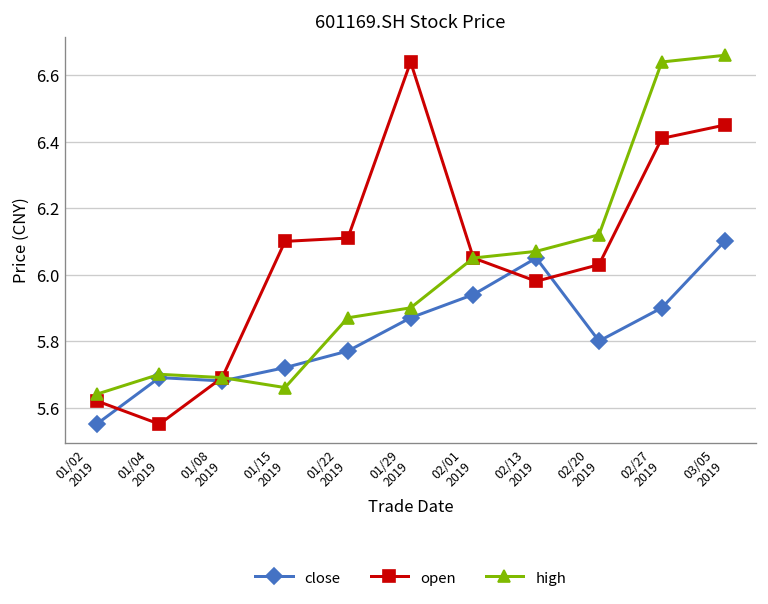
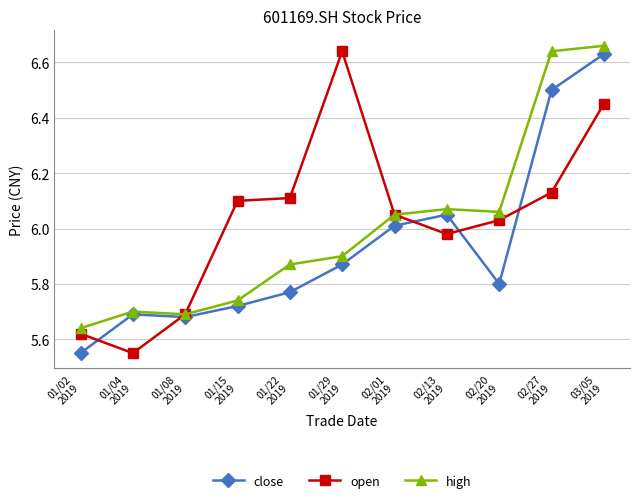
  {
    "close": {
      "01/02 2019": 5.55,
      "01/04 2019": 5.69,
      "01/08 2019": 5.68,
      "01/15 2019": 5.72,
      "01/22 2019": 5.77,
      "01/29 2019": 5.87,
-     "02/01 2019": 5.94,
+     "02/01 2019": 6.01,
      "02/13 2019": 6.05,
      "02/20 2019": 5.80,
-     "02/27 2019": 5.9,
-     "03/05 2019": 6.10
+     "02/27 2019": 6.5,
+     "03/05 2019": 6.63
    },
    "open": {
      "01/02 2019": 5.62,
      "01/04 2019": 5.55,
      "01/15 2019": 6.10,
      "01/22 2019": 6.11,
      "01/29 2019": 6.64,
      "02/13 2019": 5.98,
      "02/20 2019": 6.03,
-     "02/27 2019": 6.41,
+     "02/27 2019": 6.13,
      "03/05 2019": 6.45
    },
    "high": {
      "01/02 2019": 5.64,
      "01/04 2019": 5.70,
-     "01/15 2019": 5.66,
+     "01/15 2019": 5.74,
      "01/22 2019": 5.87,
      "01/29 2019": 5.90,
      "02/13 2019": 6.07,
-     "02/20 2019": 6.12,
+     "02/20 2019": 6.06,
      "02/27 2019": 6.64,
      "03/05 2019": 6.66
    }
  }
